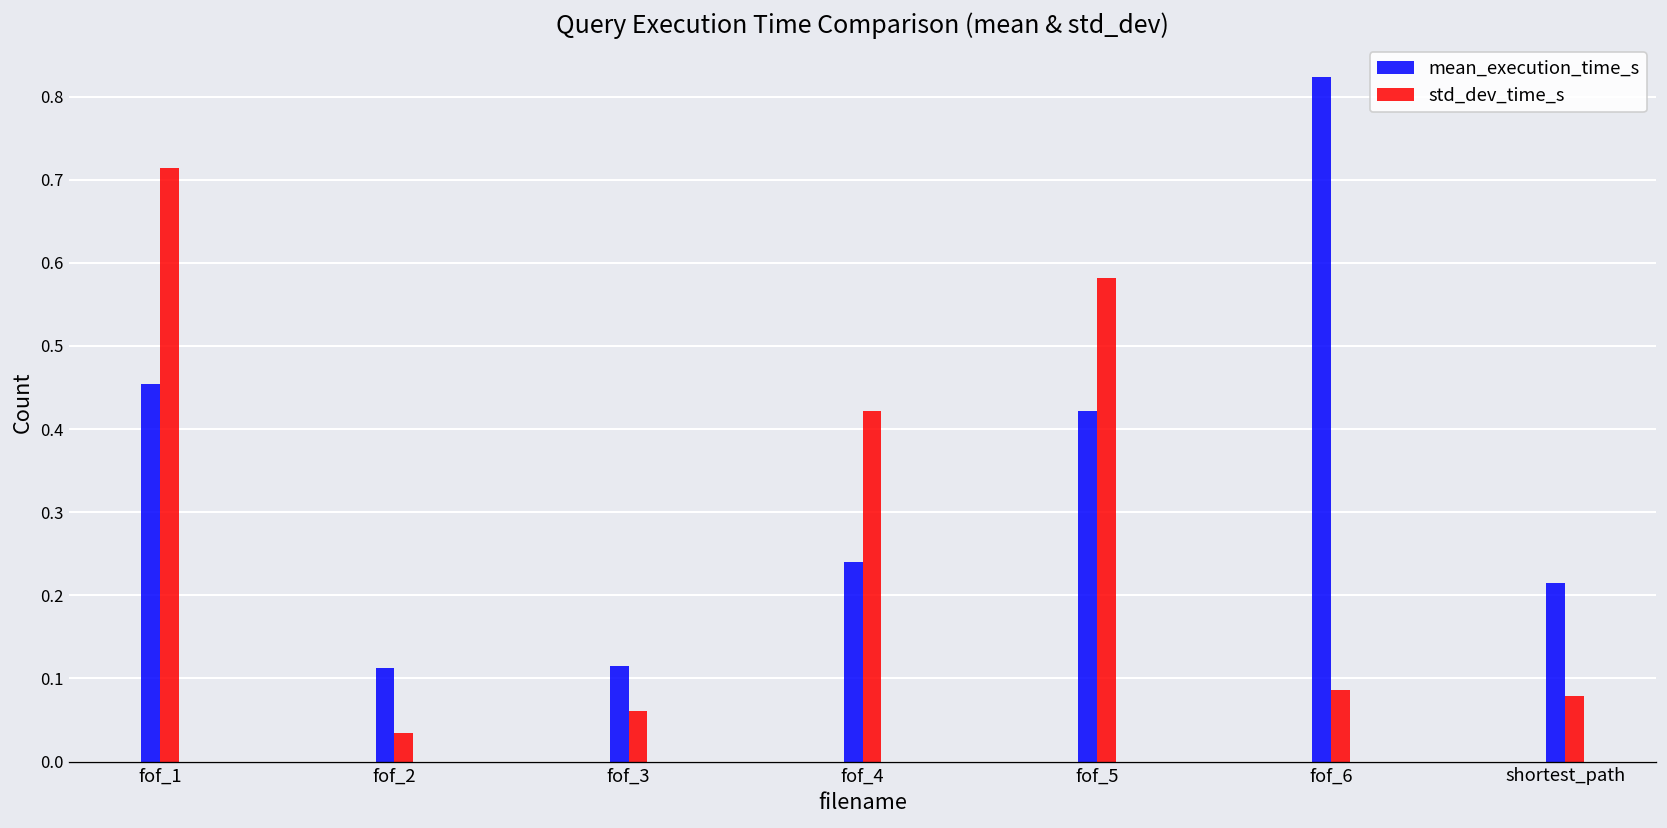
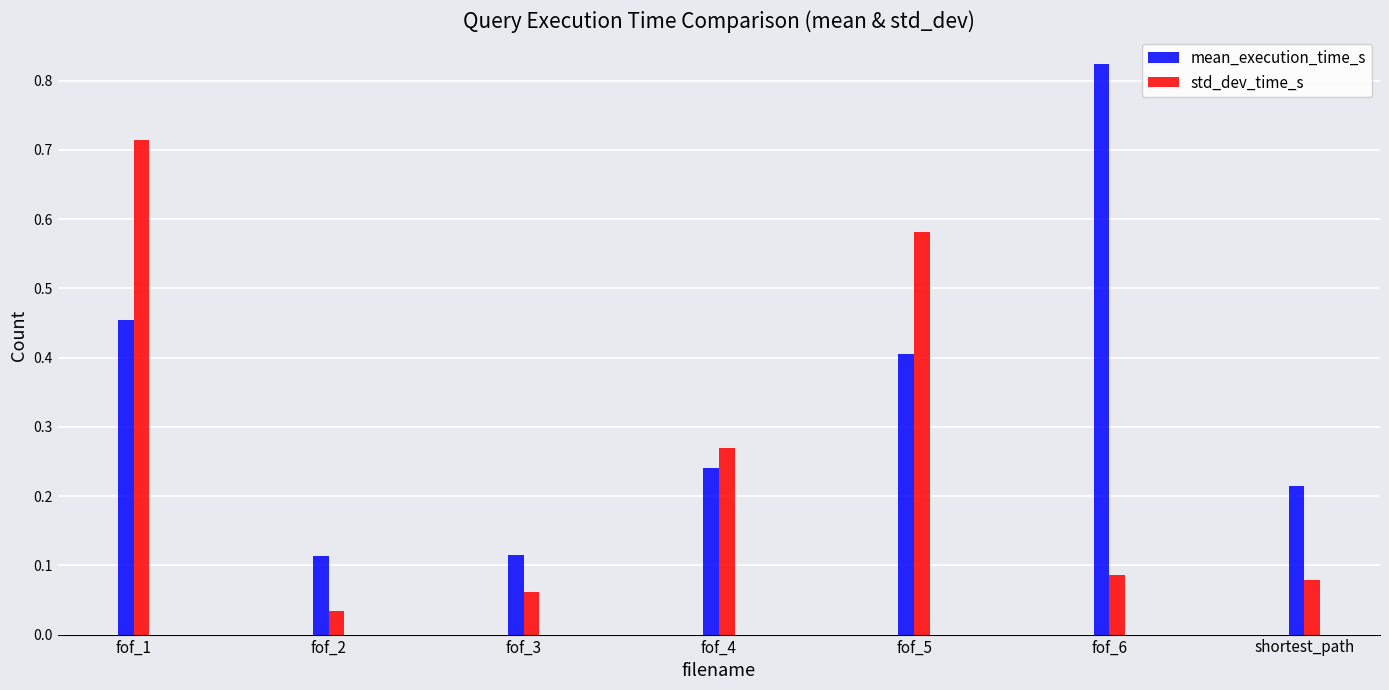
  {
    "mean_execution_time_s": {
      "fof_1": 0.45,
      "fof_2": 0.11,
      "fof_3": 0.12,
      "fof_4": 0.24,
-     "fof_5": 0.42,
+     "fof_5": 0.41,
      "fof_6": 0.82,
      "shortest_path": 0.21
    },
    "std_dev_time_s": {
      "fof_1": 0.71,
      "fof_2": 0.03,
      "fof_3": 0.06,
-     "fof_4": 0.42,
+     "fof_4": 0.27,
      "fof_5": 0.58,
      "fof_6": 0.09,
      "shortest_path": 0.08
    }
  }
